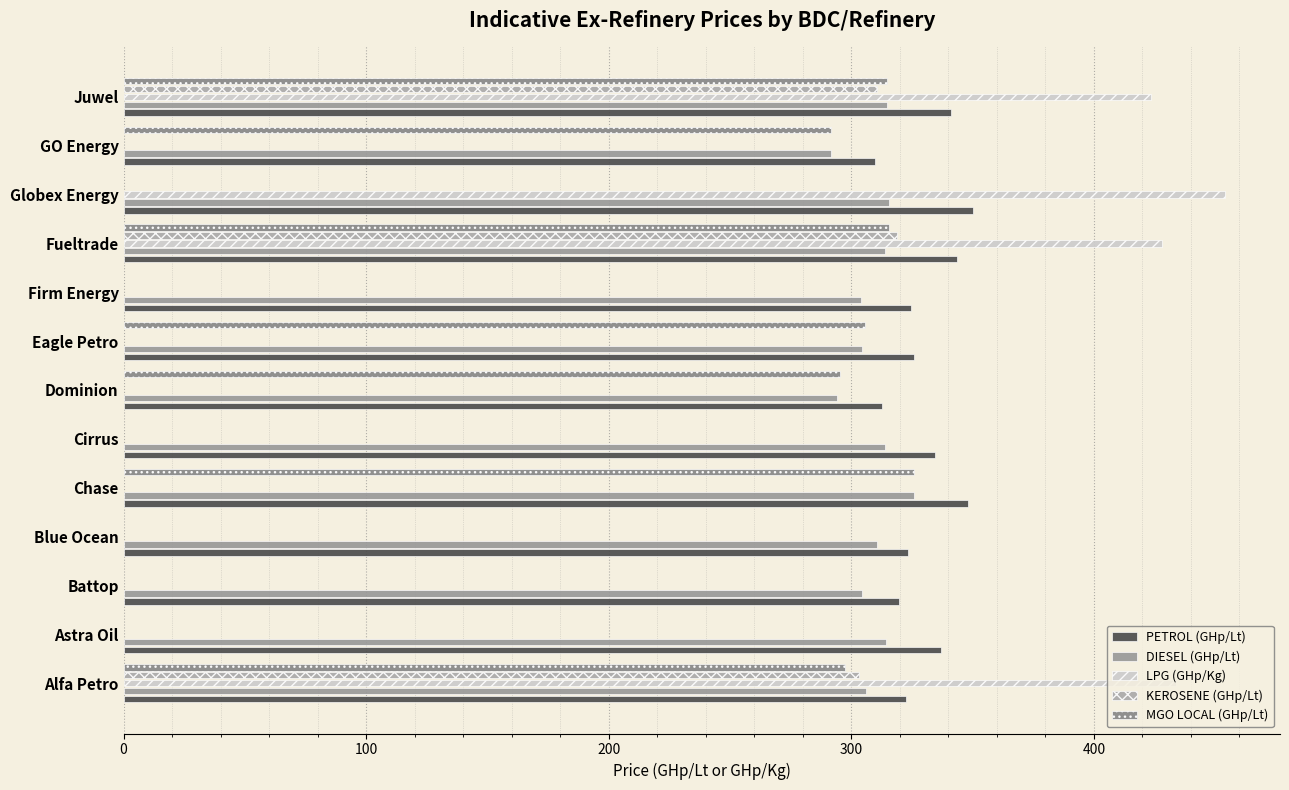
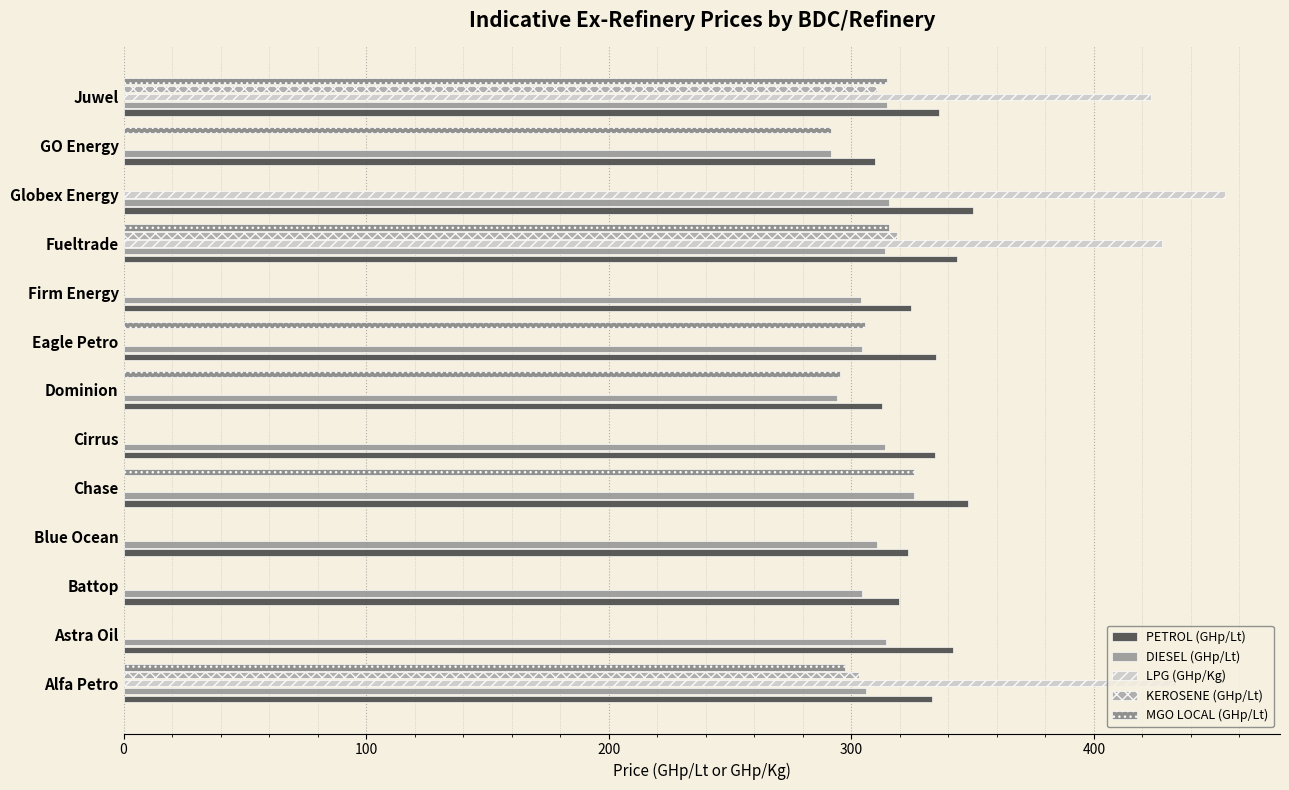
  {
    "PETROL (GHp/Lt)": {
-     "Juwel": 341,
+     "Juwel": 336,
      "GO Energy": 310,
      "Globex Energy": 350,
      "Fueltrade": 343,
      "Firm Energy": 325,
-     "Eagle Petro": 326,
+     "Eagle Petro": 335,
      "Dominion": 313,
      "Cirrus": 334,
      "Chase": 348,
      "Blue Ocean": 324,
      "Battop": 320,
-     "Astra Oil": 337,
-     "Alfa Petro": 322
+     "Astra Oil": 342,
+     "Alfa Petro": 333
    }
  }
